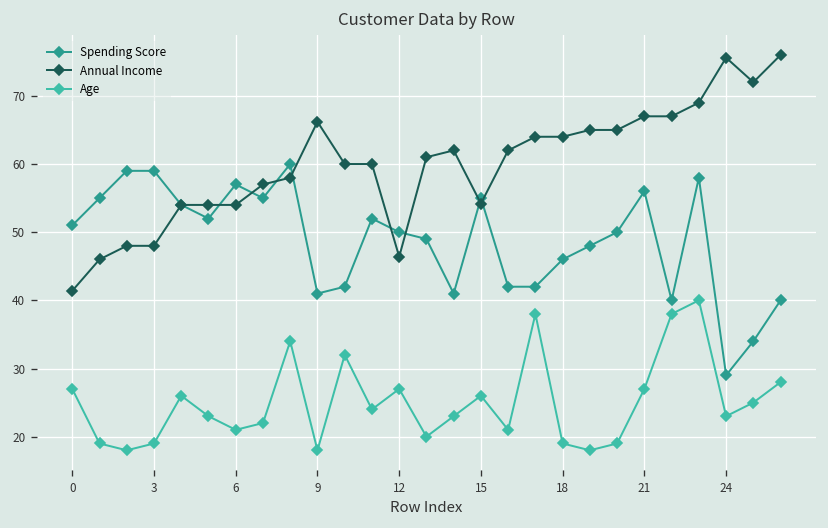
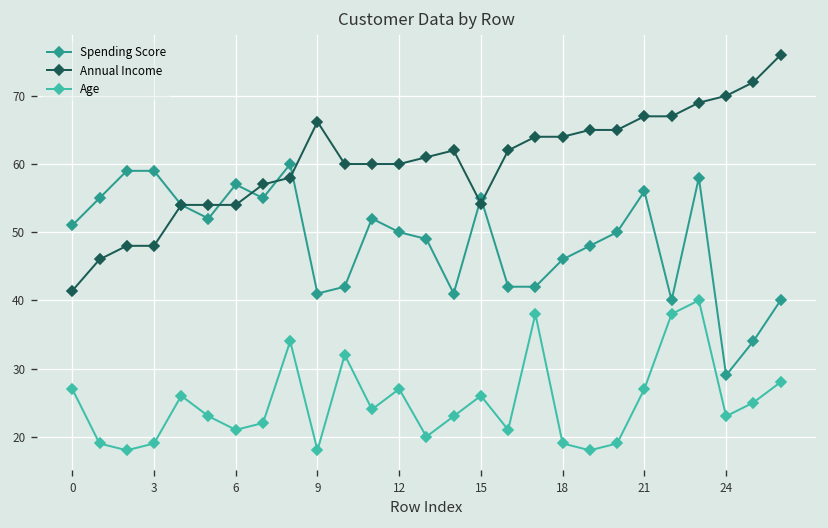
  {
    "Annual Income": {
      "0": 41,
      "3": 48,
      "6": 54,
      "9": 66,
-     "12": 46,
+     "12": 60,
      "15": 54,
      "18": 64,
      "21": 67,
-     "24": 76
+     "24": 70
    }
  }
